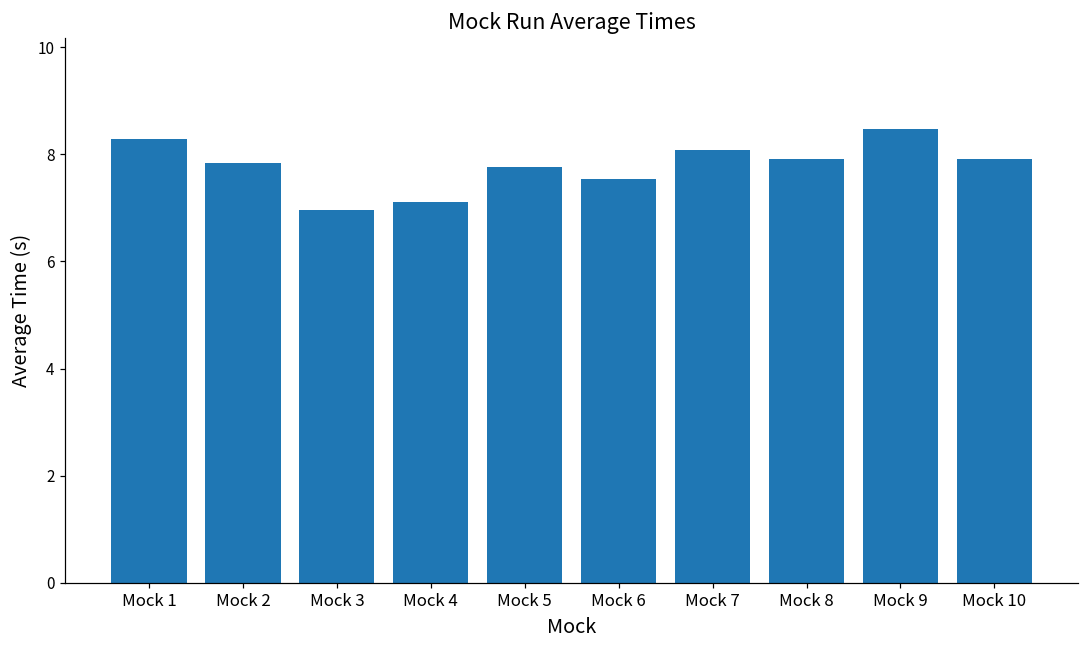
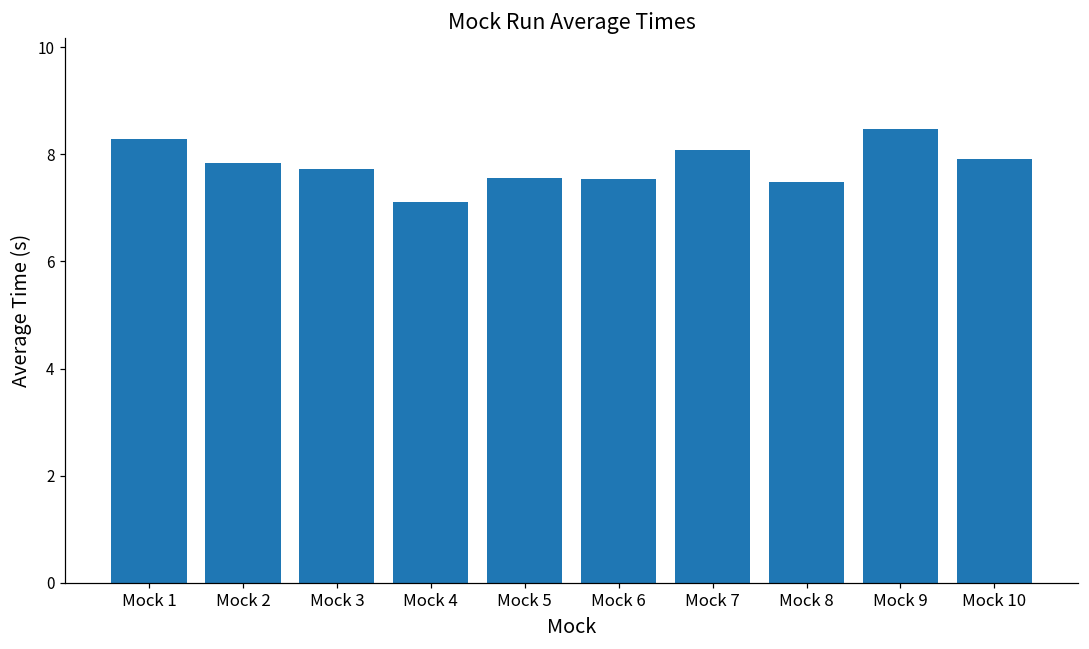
  {
    "Mock 1": 8.3,
    "Mock 2": 7.8,
-   "Mock 3": 7.0,
+   "Mock 3": 7.7,
    "Mock 4": 7.1,
-   "Mock 5": 7.8,
+   "Mock 5": 7.6,
    "Mock 6": 7.5,
    "Mock 7": 8.1,
-   "Mock 8": 7.9,
+   "Mock 8": 7.5,
    "Mock 9": 8.5,
    "Mock 10": 7.9
  }
